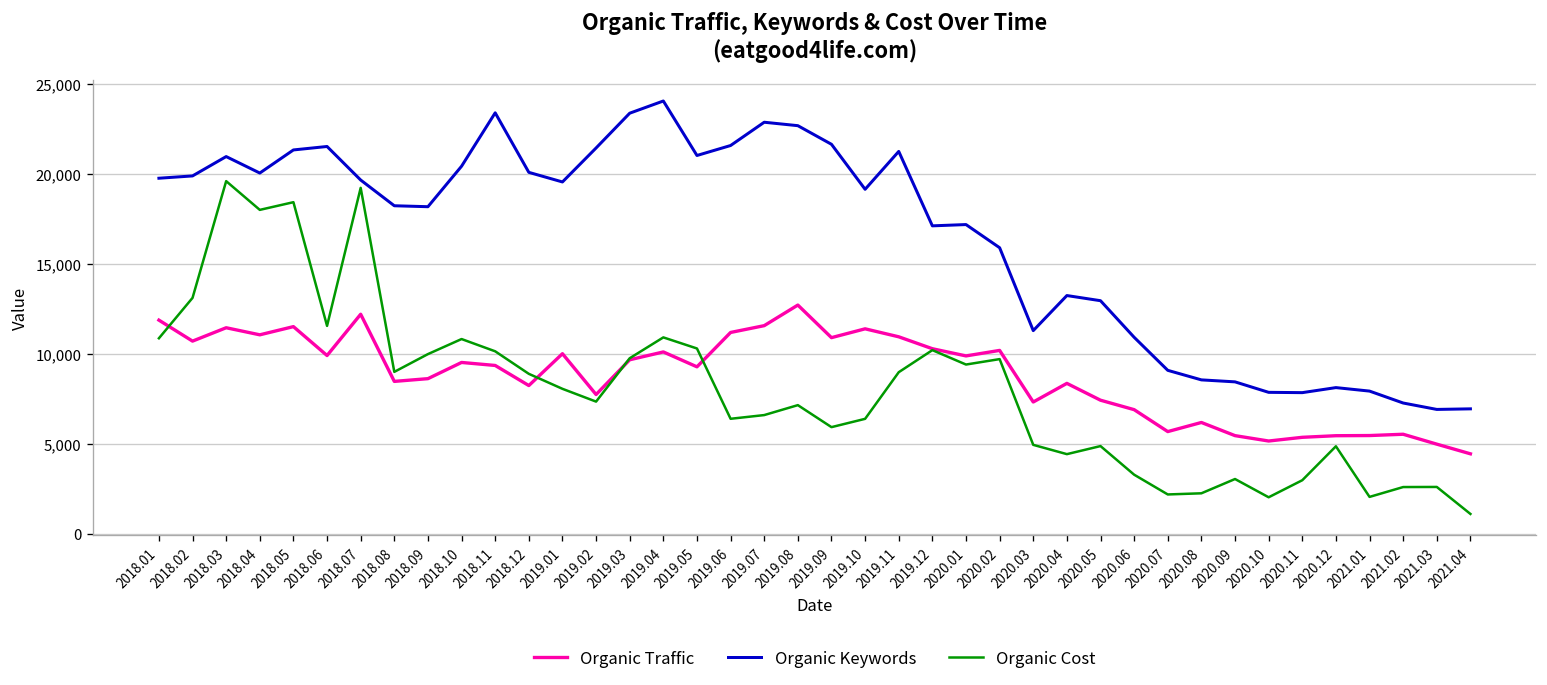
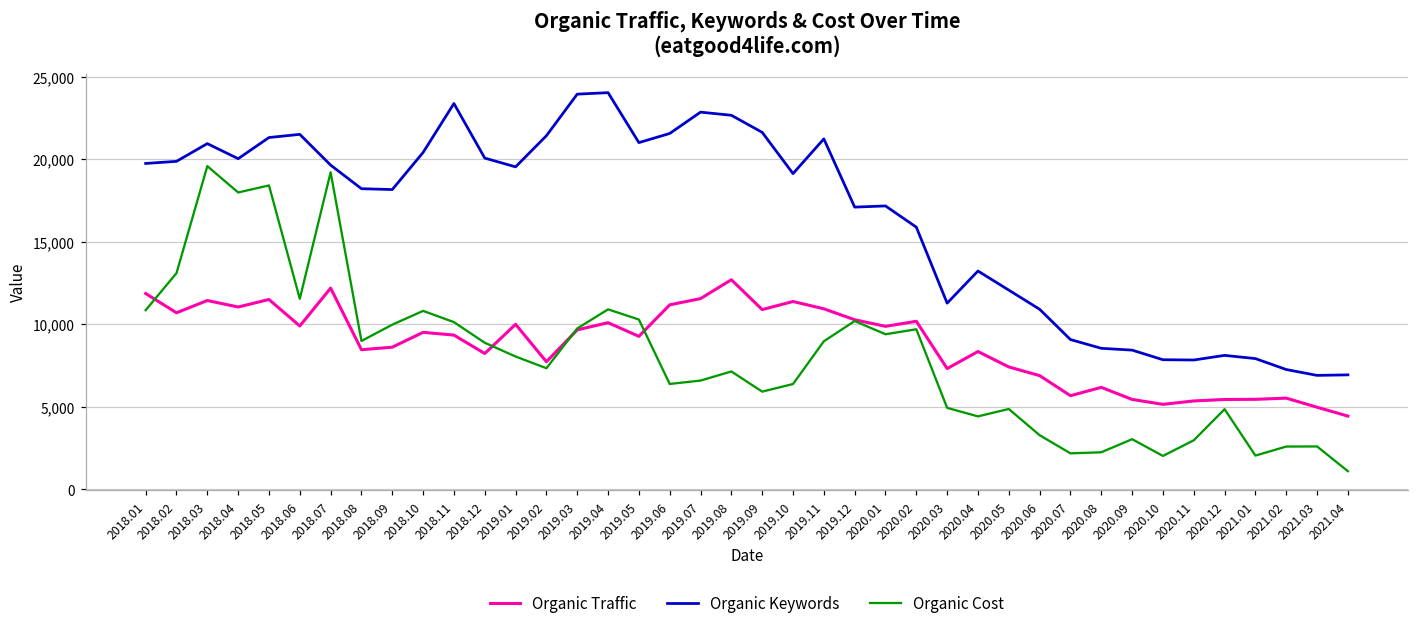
  {
    "Organic Traffic": {
      "2018.01": "11,900",
      "2018.02": "10,700",
      "2018.03": "11,400",
      "2018.04": "11,000",
      "2018.05": "11,500",
      "2018.06": "9,900",
      "2018.07": "12,200",
      "2018.08": "8,500",
      "2018.09": "8,600",
      "2018.10": "9,500",
      "2018.11": "9,300",
      "2018.12": "8,200",
      "2019.01": "10,000",
      "2019.02": "7,700",
      "2019.04": "10,100",
      "2019.05": "9,300",
      "2019.06": "11,200",
      "2019.07": "11,600",
      "2019.08": "12,700",
      "2019.09": "10,900",
      "2019.10": "11,400",
      "2019.11": "10,900",
      "2020.01": "9,900",
      "2020.02": "10,200",
      "2020.03": "7,300",
      "2020.04": "8,300",
      "2020.05": "7,400",
      "2020.06": "6,900",
      "2020.07": "5,700",
      "2020.08": "6,200",
      "2020.09": "5,400",
      "2020.10": "5,100",
      "2020.11": "5,400",
      "2020.12": "5,400",
      "2021.01": "5,500",
      "2021.02": "5,500",
      "2021.03": "5,000",
      "2021.04": "4,400"
    },
    "Organic Keywords": {
      "2018.01": "19,700",
      "2018.02": "19,900",
      "2018.03": "20,900",
      "2018.04": "20,000",
      "2018.05": "21,300",
      "2018.06": "21,500",
      "2018.07": "19,600",
      "2018.08": "18,200",
      "2018.09": "18,200",
      "2018.10": "20,400",
      "2018.11": "23,400",
      "2018.12": "20,100",
      "2019.01": "19,500",
      "2019.02": "21,400",
-     "2019.03": "23,400",
+     "2019.03": "23,900",
      "2019.04": "24,000",
      "2019.05": "21,000",
      "2019.06": "21,600",
      "2019.07": "22,900",
      "2019.08": "22,700",
      "2019.09": "21,600",
      "2019.10": "19,100",
      "2019.11": "21,200",
      "2019.12": "17,100",
      "2020.01": "17,200",
      "2020.02": "15,900",
      "2020.03": "11,300",
      "2020.04": "13,200",
-     "2020.05": "12,900",
+     "2020.05": "12,100",
      "2020.06": "10,900",
      "2020.07": "9,100",
      "2020.08": "8,500",
      "2020.09": "8,400",
      "2020.10": "7,900",
      "2020.11": "7,800",
      "2020.12": "8,100",
      "2021.01": "7,900",
      "2021.02": "7,300",
      "2021.03": "6,900",
      "2021.04": "6,900"
    },
    "Organic Cost": {
      "2018.01": "10,900",
      "2018.02": "13,100",
      "2018.03": "19,600",
      "2018.04": "18,000",
      "2018.05": "18,400",
      "2018.06": "11,500",
      "2018.07": "19,200",
      "2018.08": "9,000",
      "2018.09": "10,000",
      "2018.10": "10,800",
      "2018.11": "10,100",
      "2018.12": "8,900",
      "2019.01": "8,000",
      "2019.02": "7,300",
      "2019.04": "10,900",
      "2019.05": "10,300",
      "2019.06": "6,400",
      "2019.07": "6,600",
      "2019.08": "7,100",
      "2019.09": "5,900",
      "2019.10": "6,400",
      "2019.11": "9,000",
      "2020.01": "9,400",
      "2020.02": "9,700",
      "2020.03": "4,900",
      "2020.04": "4,400",
      "2020.05": "4,900",
      "2020.06": "3,300",
      "2020.07": "2,200",
      "2020.08": "2,200",
      "2020.09": "3,000",
      "2020.10": "2,000",
      "2020.11": "3,000",
      "2020.12": "4,900",
      "2021.01": "2,000",
      "2021.02": "2,600",
      "2021.03": "2,600",
      "2021.04": "1,100"
    }
  }
